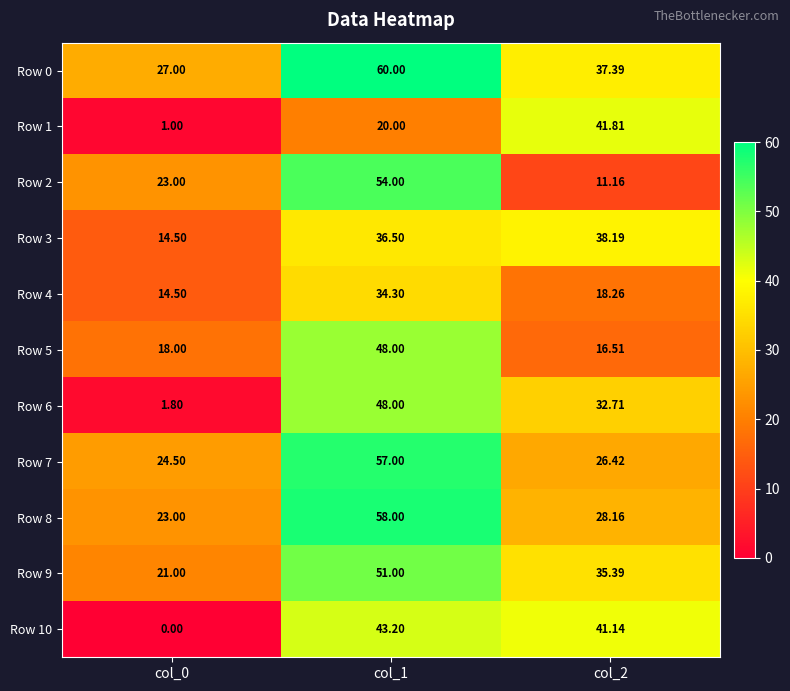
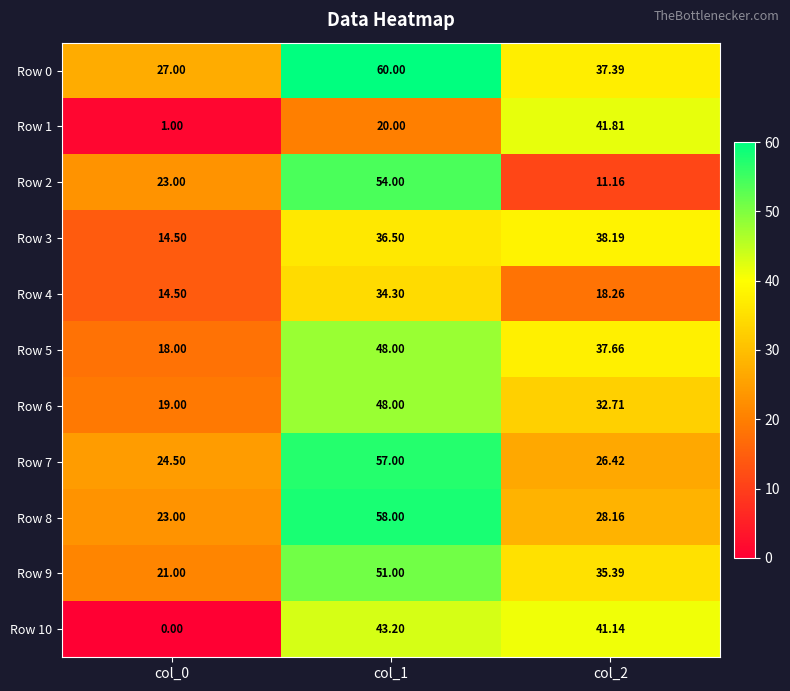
  {
    "Row 0": {
      "col_0": 27.00,
      "col_1": 60.00,
      "col_2": 37.39
    },
    "Row 1": {
      "col_0": 1.00,
      "col_1": 20.00,
      "col_2": 41.81
    },
    "Row 2": {
      "col_0": 23.00,
      "col_1": 54.00,
      "col_2": 11.16
    },
    "Row 3": {
      "col_0": 14.50,
      "col_1": 36.50,
      "col_2": 38.19
    },
    "Row 4": {
      "col_0": 14.50,
      "col_1": 34.30,
      "col_2": 18.26
    },
    "Row 5": {
      "col_0": 18.00,
      "col_1": 48.00,
-     "col_2": 16.51
+     "col_2": 37.66
    },
    "Row 6": {
-     "col_0": 1.80,
+     "col_0": 19.00,
      "col_1": 48.00,
      "col_2": 32.71
    },
    "Row 7": {
      "col_0": 24.50,
      "col_1": 57.00,
      "col_2": 26.42
    },
    "Row 8": {
      "col_0": 23.00,
      "col_1": 58.00,
      "col_2": 28.16
    },
    "Row 9": {
      "col_0": 21.00,
      "col_1": 51.00,
      "col_2": 35.39
    },
    "Row 10": {
      "col_0": 0.00,
      "col_1": 43.20,
      "col_2": 41.14
    }
  }
